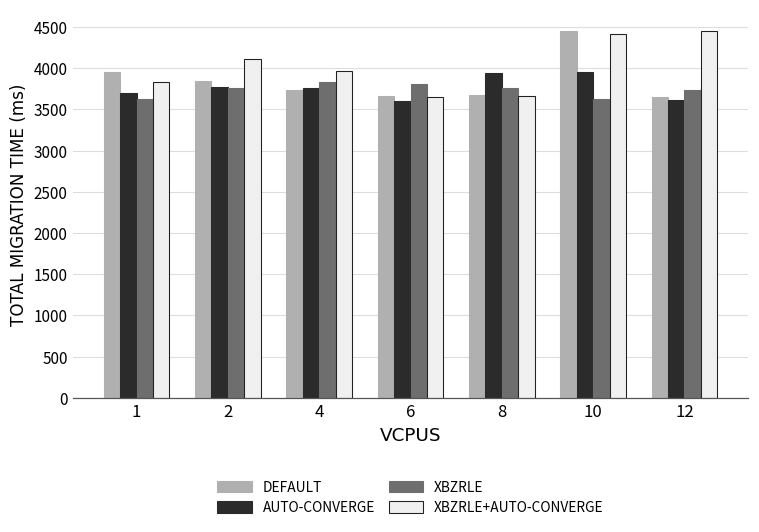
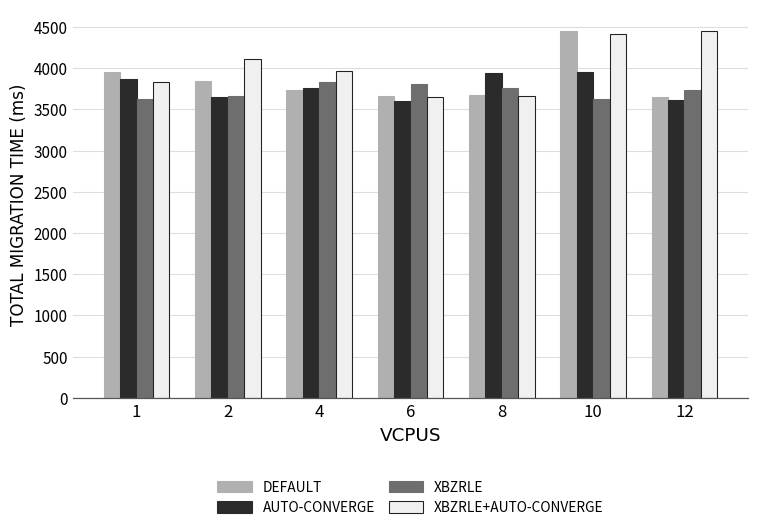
  {
    "DEFAULT": {
      "1": 4000,
      "2": 3800,
      "4": 3700,
      "6": 3700,
      "8": 3700,
      "10": 4500,
      "12": 3700
    },
    "AUTO-CONVERGE": {
-     "1": 3700,
-     "2": 3800,
+     "1": 3900,
+     "2": 3700,
      "4": 3800,
      "6": 3600,
      "8": 3900,
      "10": 4000,
      "12": 3600
    },
    "XBZRLE": {
      "1": 3600,
-     "2": 3800,
+     "2": 3700,
      "4": 3800,
      "6": 3800,
      "8": 3800,
      "10": 3600,
      "12": 3700
    },
    "XBZRLE+AUTO-CONVERGE": {
      "1": 3800,
      "2": 4100,
      "4": 4000,
      "6": 3700,
      "8": 3700,
      "10": 4400,
      "12": 4500
    }
  }
